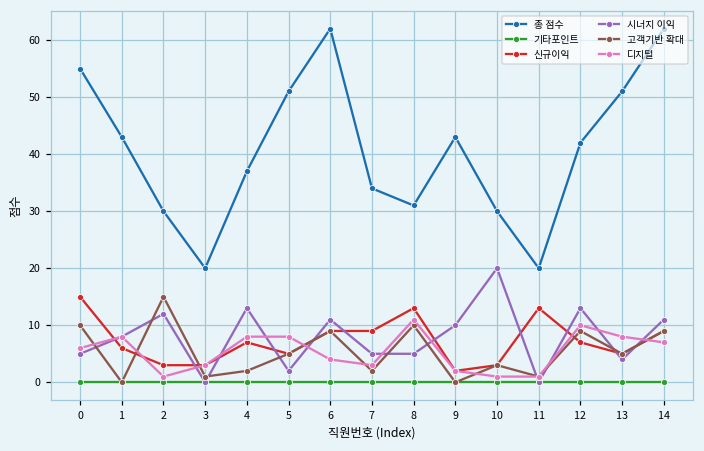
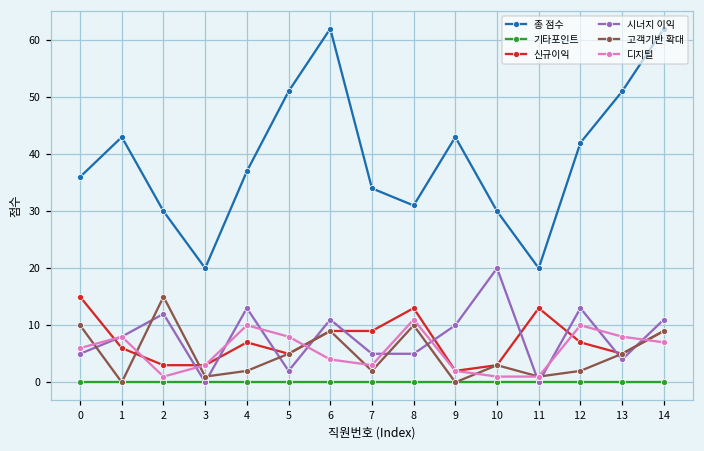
  {
    "총 점수": {
-     "0": 55,
+     "0": 36,
      "1": 43,
      "2": 30,
      "3": 20,
      "4": 37,
      "5": 51,
      "6": 62,
      "7": 34,
      "8": 31,
      "9": 43,
      "10": 30,
      "11": 20,
      "12": 42,
      "13": 51
    },
    "기타포인트": {
      "0": 0,
      "2": 0,
      "4": 0,
      "5": 0,
      "6": 0,
      "7": 0,
      "8": 0,
      "10": 0,
      "12": 0,
      "13": 0,
      "14": 0
    },
    "신규이익": {
      "0": 15,
      "1": 6,
      "2": 3,
      "4": 7,
      "7": 9,
      "8": 13,
      "11": 13,
      "12": 7
    },
    "시너지 이익": {
      "0": 5,
      "2": 12,
      "4": 13,
      "5": 2,
      "6": 11,
      "7": 5,
      "8": 5,
      "9": 10,
      "10": 20,
      "12": 13,
      "13": 4,
      "14": 11
    },
    "고객기반 확대": {
      "0": 10,
      "2": 15,
      "3": 1,
      "4": 2,
      "7": 2,
      "8": 10,
-     "12": 9
+     "12": 2
    },
    "디지털": {
      "0": 6,
      "2": 1,
-     "4": 8,
+     "4": 10,
      "5": 8,
      "6": 4,
      "7": 3,
      "8": 11,
      "10": 1,
      "12": 10,
      "13": 8,
      "14": 7
    }
  }
